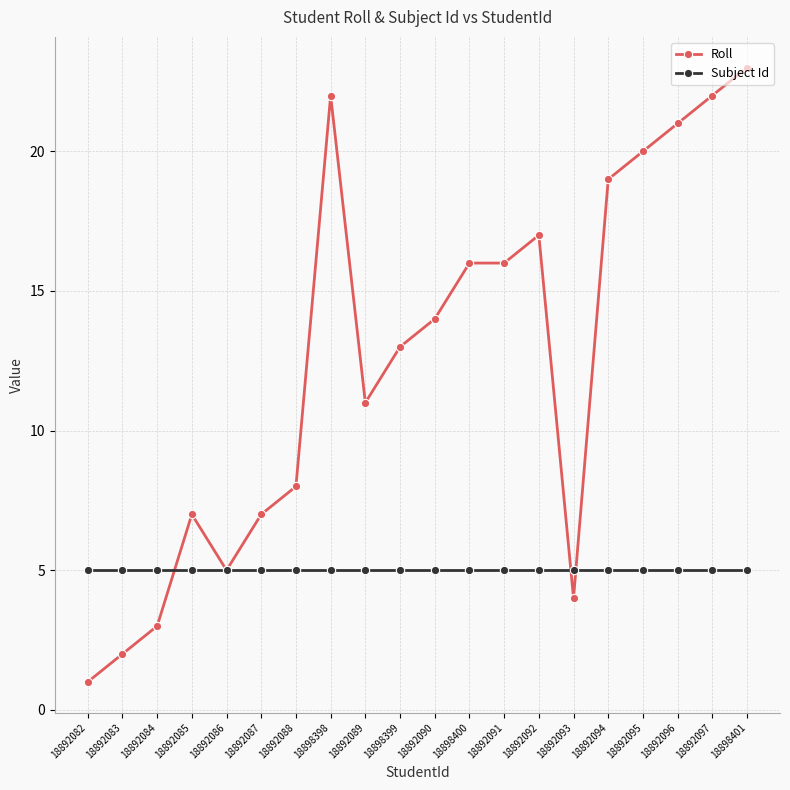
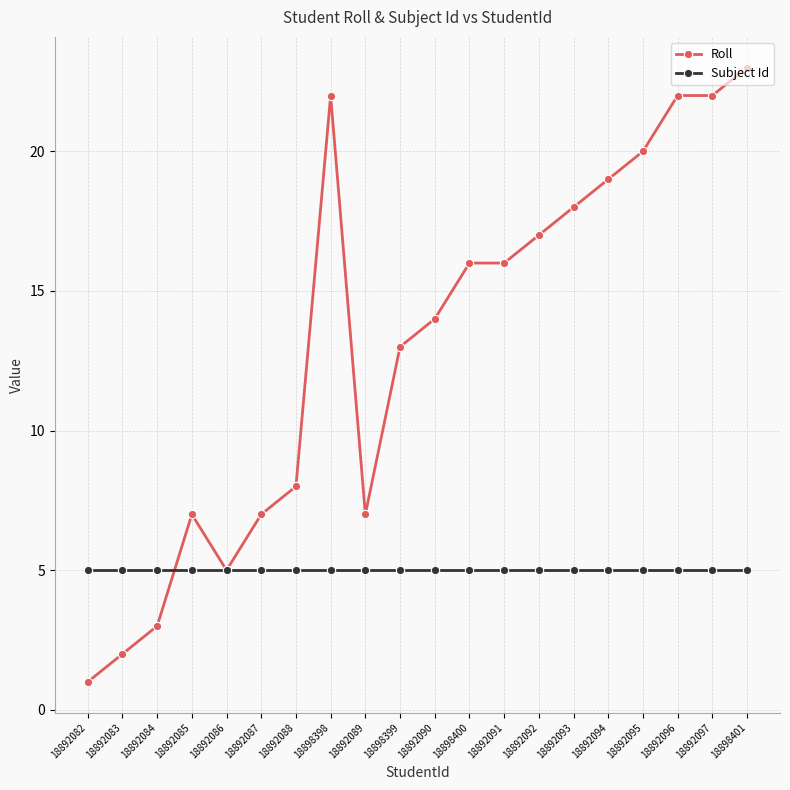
  {
    "Roll": {
      "18892082": 1,
      "18892083": 2,
      "18892084": 3,
      "18892085": 7,
      "18892087": 7,
      "18892088": 8,
      "18898398": 22,
-     "18892089": 11,
+     "18892089": 7,
      "18898399": 13,
      "18892090": 14,
      "18898400": 16,
      "18892091": 16,
      "18892092": 17,
-     "18892093": 4,
+     "18892093": 18,
      "18892094": 19,
      "18892095": 20,
-     "18892096": 21,
+     "18892096": 22,
      "18892097": 22
    },
    "Subject Id": {
      "18892082": 5,
      "18892083": 5,
      "18892084": 5,
      "18892085": 5,
      "18892087": 5,
      "18892088": 5,
      "18898398": 5,
      "18892089": 5,
      "18898399": 5,
      "18892090": 5,
      "18898400": 5,
      "18892091": 5,
      "18892092": 5,
      "18892093": 5,
      "18892094": 5,
      "18892095": 5,
      "18892096": 5,
      "18892097": 5,
      "18898401": 5
    }
  }
